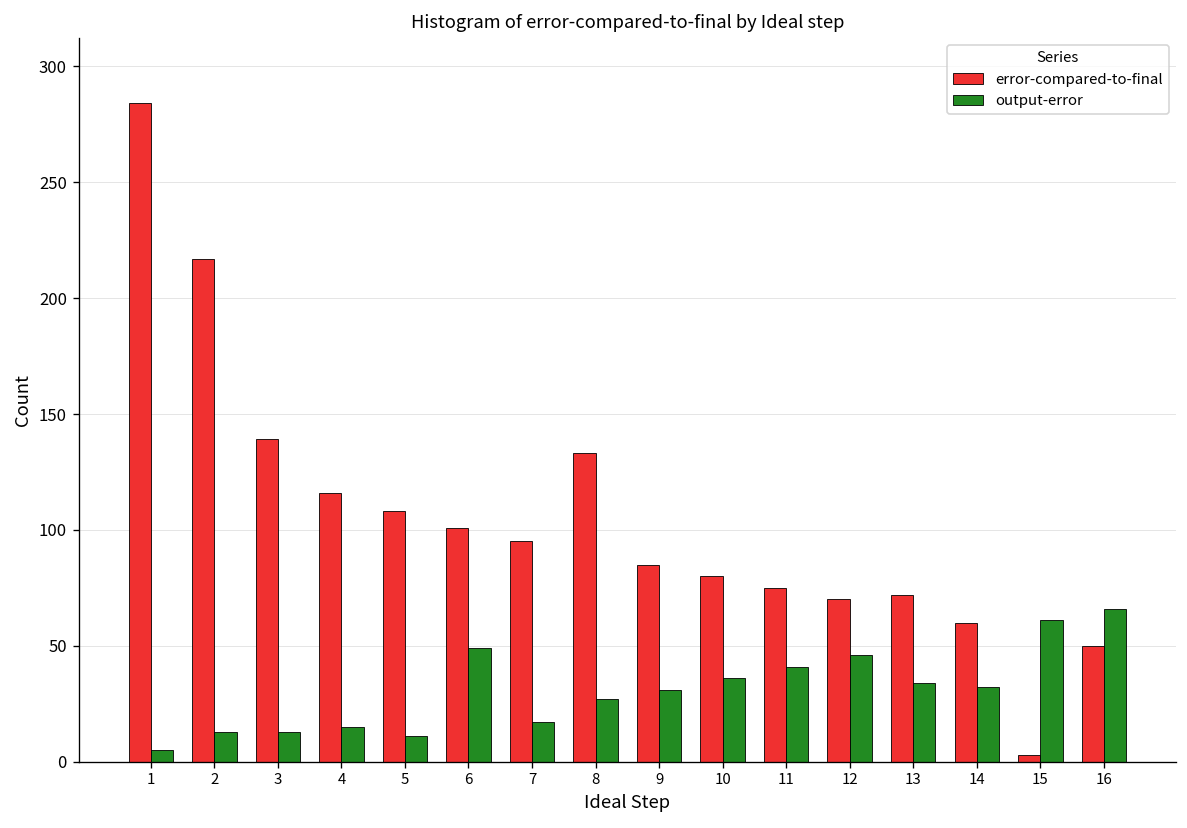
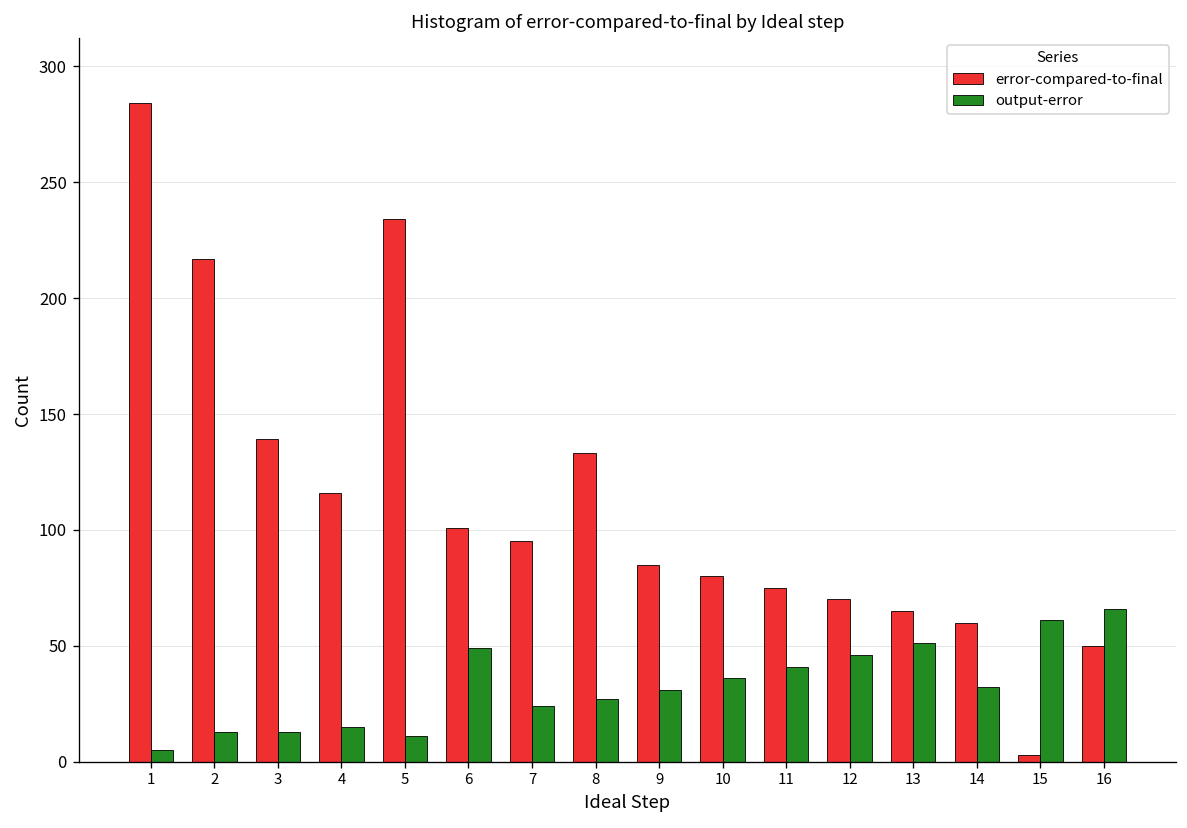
  {
    "error-compared-to-final": {
      "1": 284,
      "2": 217,
      "3": 139,
      "4": 116,
-     "5": 108,
+     "5": 234,
      "6": 101,
      "7": 95,
      "8": 133,
      "9": 85,
      "10": 80,
      "11": 75,
      "12": 70,
-     "13": 72,
+     "13": 65,
      "14": 60,
      "15": 3,
      "16": 50
    },
    "output-error": {
      "1": 5,
      "2": 13,
      "3": 13,
      "4": 15,
      "5": 11,
      "6": 49,
-     "7": 17,
+     "7": 24,
      "8": 27,
      "9": 31,
      "10": 36,
      "11": 41,
      "12": 46,
-     "13": 34,
+     "13": 51,
      "14": 32,
      "15": 61,
      "16": 66
    }
  }
